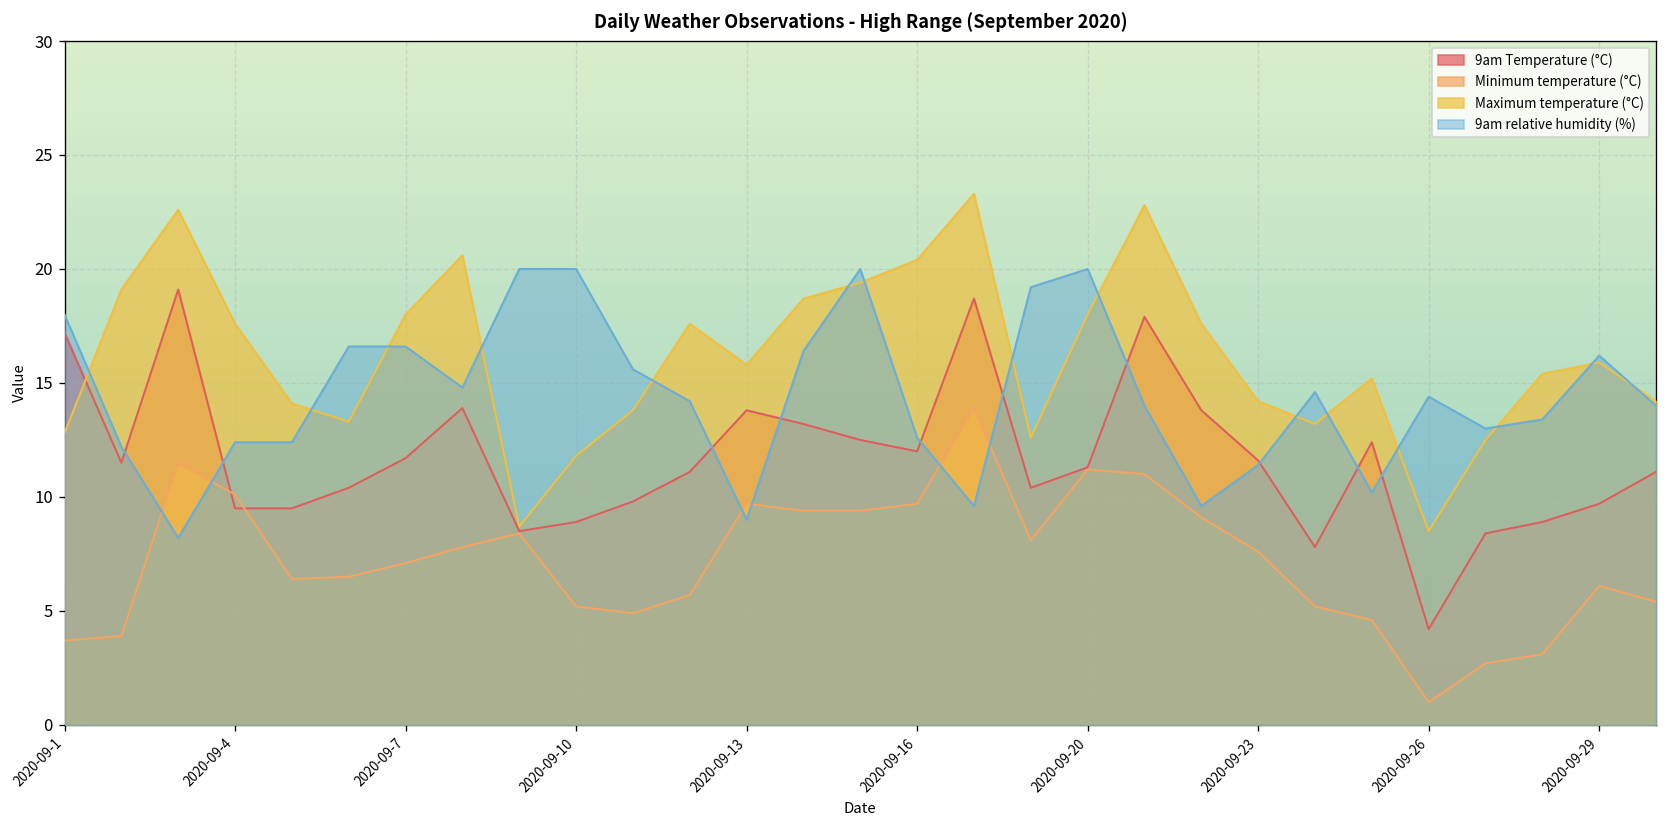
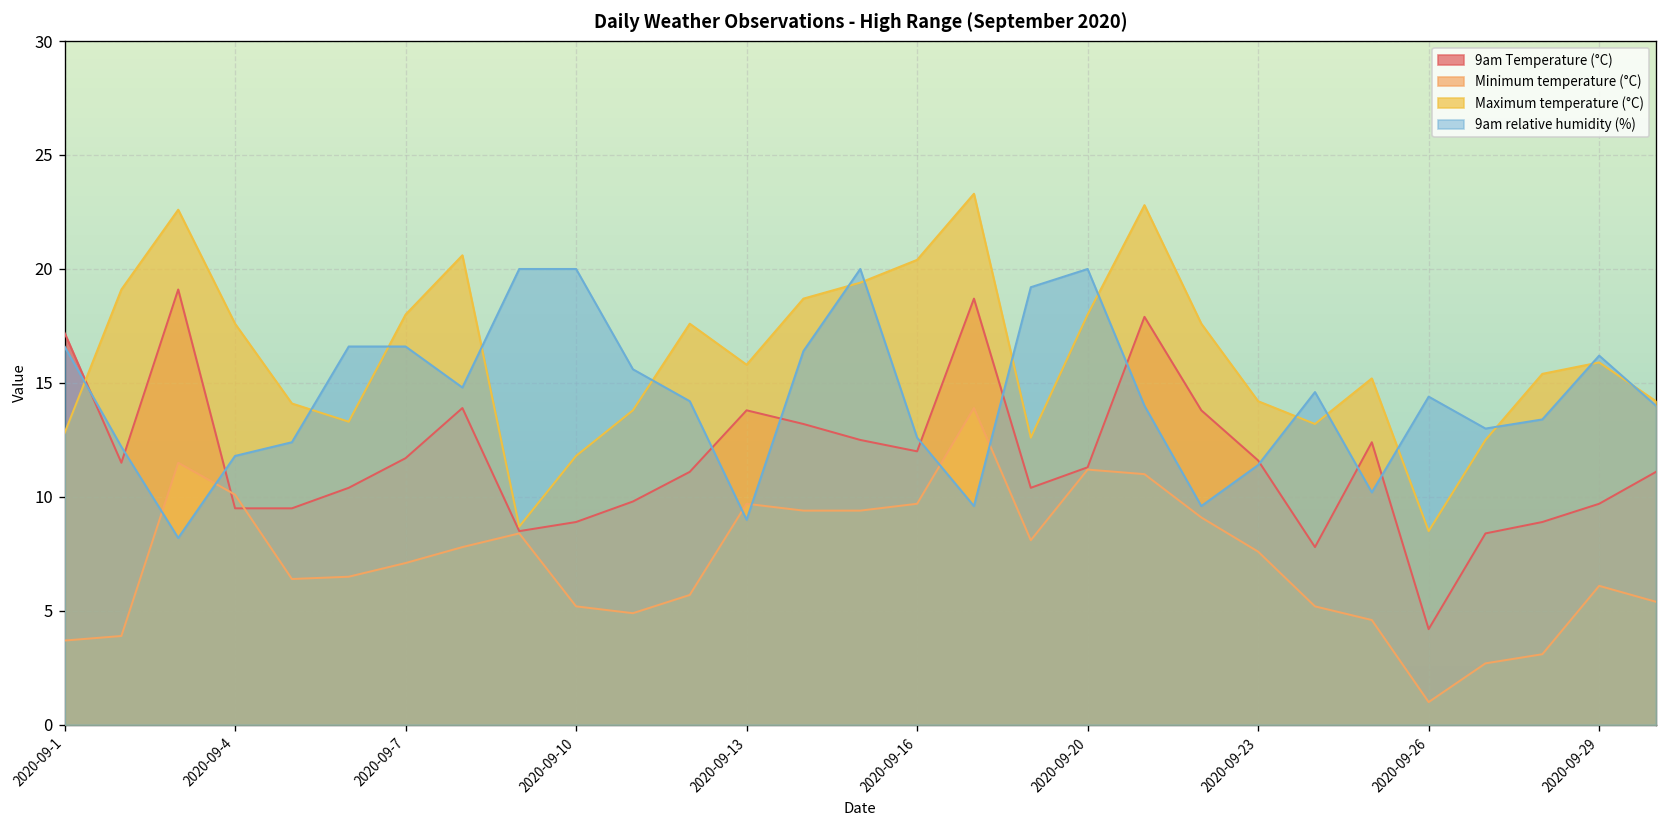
  {
    "9am Temperature (°C)": {
      "2020-09-1": 17.2,
      "2020-09-4": 9.5,
      "2020-09-7": 11.7,
      "2020-09-10": 8.9,
      "2020-09-13": 13.8,
      "2020-09-16": 12.0,
      "2020-09-23": 11.6,
      "2020-09-26": 4.2,
      "2020-09-29": 9.7
    },
    "9am relative humidity (%)": {
-     "2020-09-1": 18.0,
-     "2020-09-4": 12.4,
+     "2020-09-1": 16.6,
+     "2020-09-4": 11.8,
      "2020-09-7": 16.6,
      "2020-09-10": 20.0,
      "2020-09-13": 9.0,
      "2020-09-16": 12.6,
      "2020-09-20": 20.0,
      "2020-09-23": 11.4,
      "2020-09-26": 14.4,
      "2020-09-29": 16.2
    }
  }
